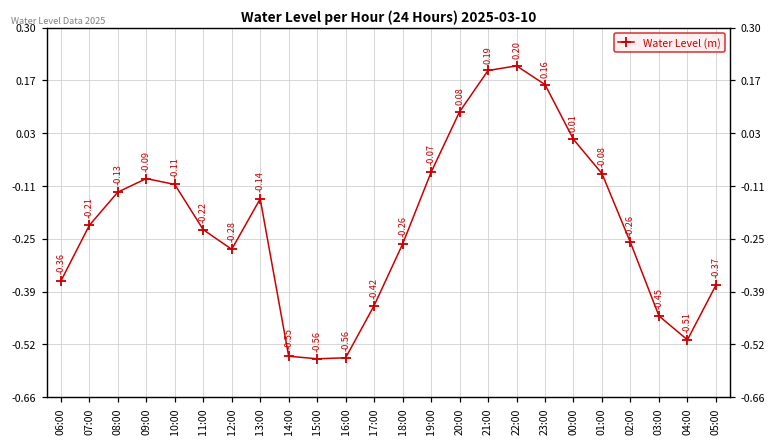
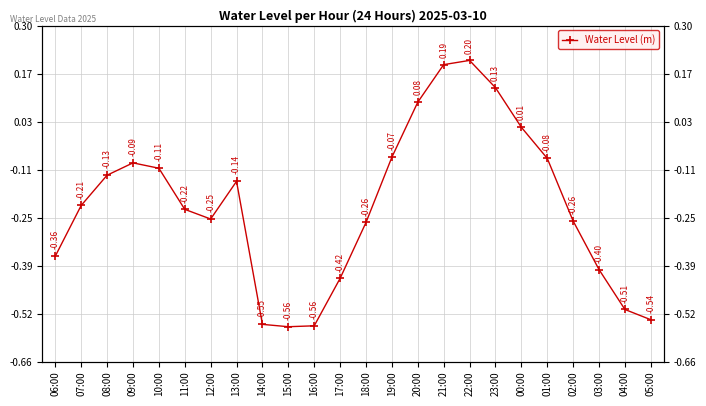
  {
    "06:00": -0.36,
    "07:00": -0.21,
    "08:00": -0.13,
    "09:00": -0.09,
    "10:00": -0.11,
    "11:00": -0.22,
-   "12:00": -0.28,
+   "12:00": -0.25,
    "13:00": -0.14,
    "14:00": -0.55,
    "15:00": -0.56,
    "16:00": -0.56,
    "17:00": -0.42,
    "18:00": -0.26,
    "19:00": -0.07,
    "20:00": 0.08,
    "21:00": 0.19,
    "22:00": 0.20,
-   "23:00": 0.16,
+   "23:00": 0.13,
    "00:00": 0.01,
    "01:00": -0.08,
    "02:00": -0.26,
-   "03:00": -0.45,
+   "03:00": -0.40,
    "04:00": -0.51,
-   "05:00": -0.37
+   "05:00": -0.54
  }
